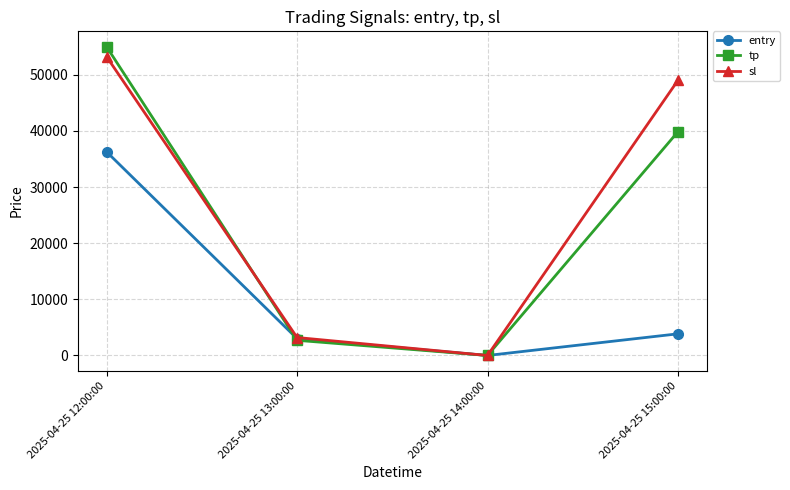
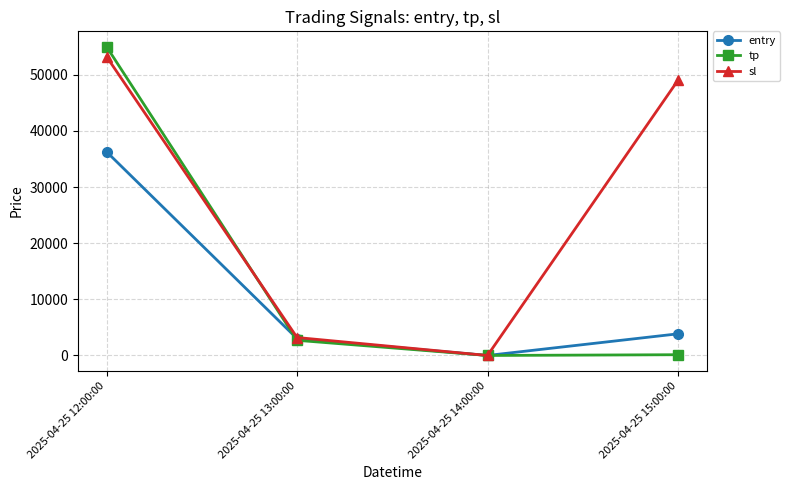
  {
    "entry": {
      "2025-04-25 12:00:00": 36000,
      "2025-04-25 15:00:00": 4000
    },
    "tp": {
      "2025-04-25 12:00:00": 55000,
-     "2025-04-25 15:00:00": 40000
+     "2025-04-25 15:00:00": 0
    },
    "sl": {
      "2025-04-25 12:00:00": 53000,
      "2025-04-25 15:00:00": 49000
    }
  }
